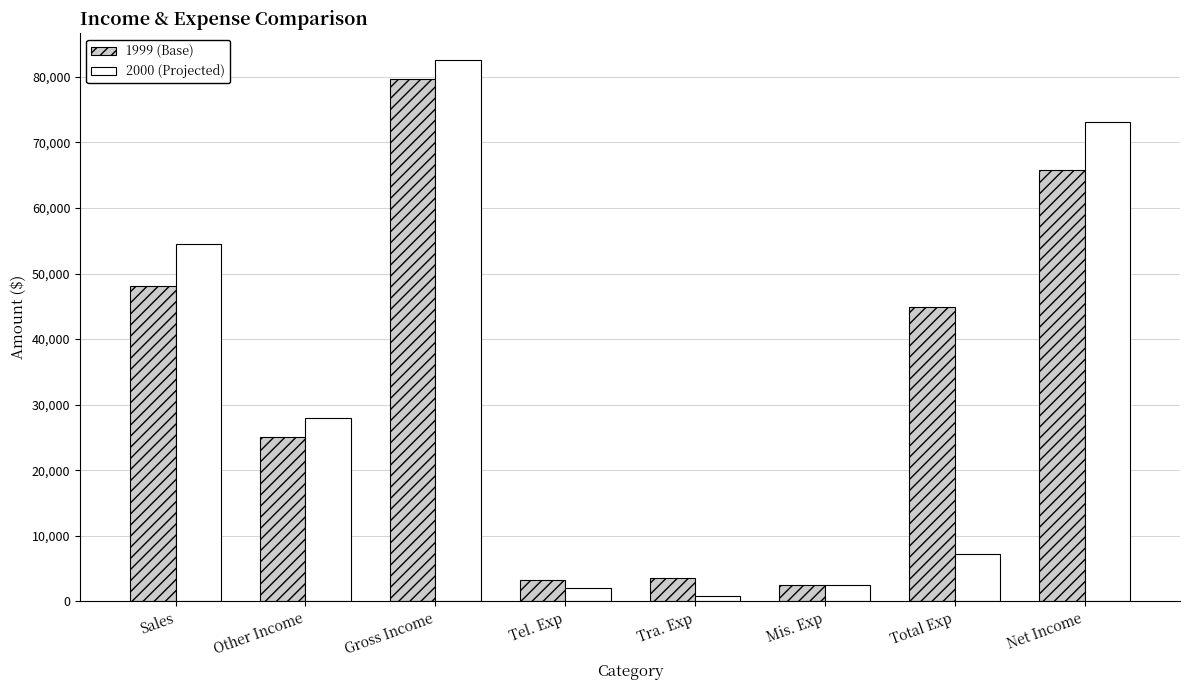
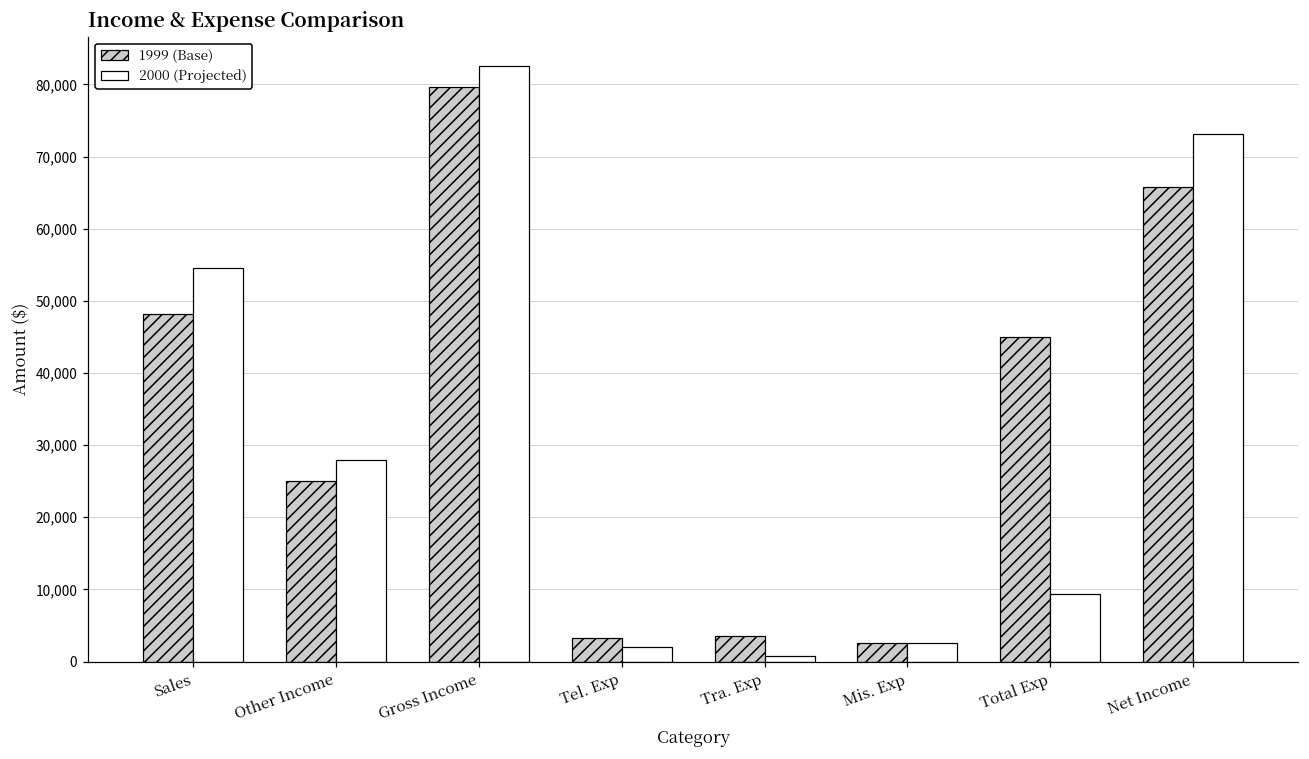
  {
    "1999 (Base)": {
      "Sales": "48,000",
      "Other Income": "25,000",
      "Gross Income": "80,000",
      "Tel. Exp": "3,000",
      "Tra. Exp": "4,000",
      "Mis. Exp": "3,000",
      "Total Exp": "45,000",
      "Net Income": "66,000"
    },
    "2000 (Projected)": {
      "Sales": "55,000",
      "Other Income": "28,000",
      "Gross Income": "83,000",
      "Tel. Exp": "2,000",
      "Tra. Exp": "1,000",
      "Mis. Exp": "3,000",
-     "Total Exp": "7,000",
+     "Total Exp": "9,000",
      "Net Income": "73,000"
    }
  }
